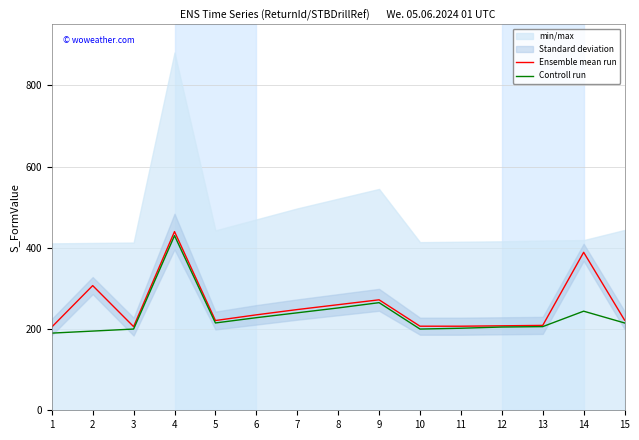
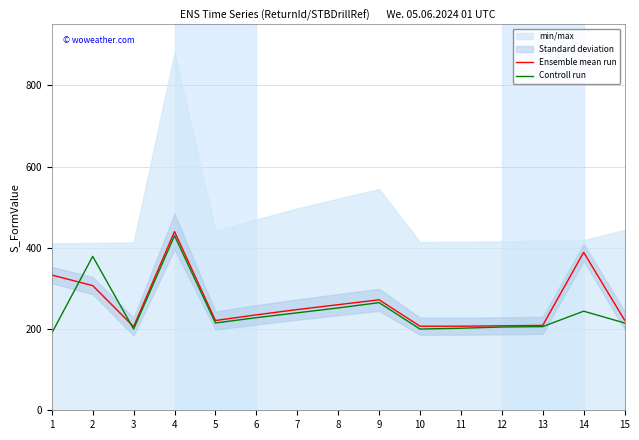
  {
    "Ensemble mean run": {
-     "1": 210,
+     "1": 330,
      "2": 310,
      "4": 440,
      "6": 240,
      "7": 250,
      "8": 260,
      "9": 270,
      "10": 210,
      "14": 390,
      "15": 220
    },
    "Controll run": {
      "1": 190,
-     "2": 200,
+     "2": 380,
      "4": 430,
      "6": 230,
      "7": 240,
      "8": 250,
      "9": 270,
      "10": 200,
      "14": 240,
      "15": 220
    }
  }
